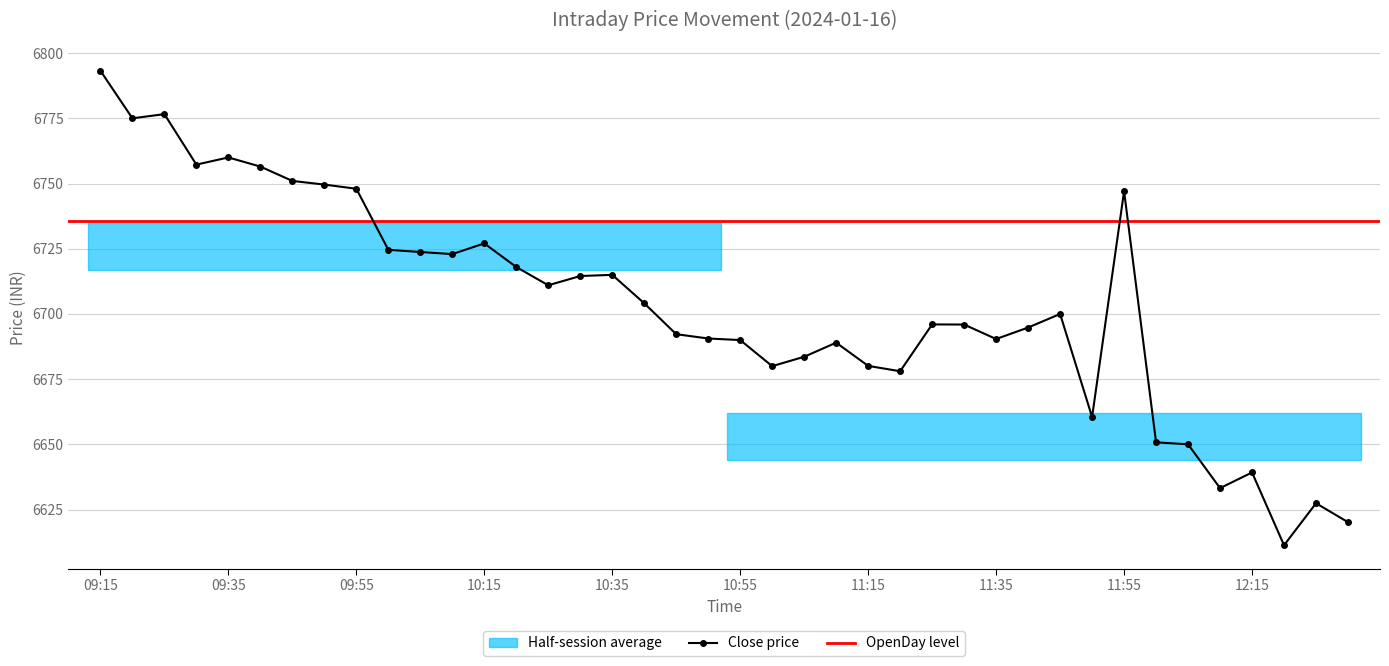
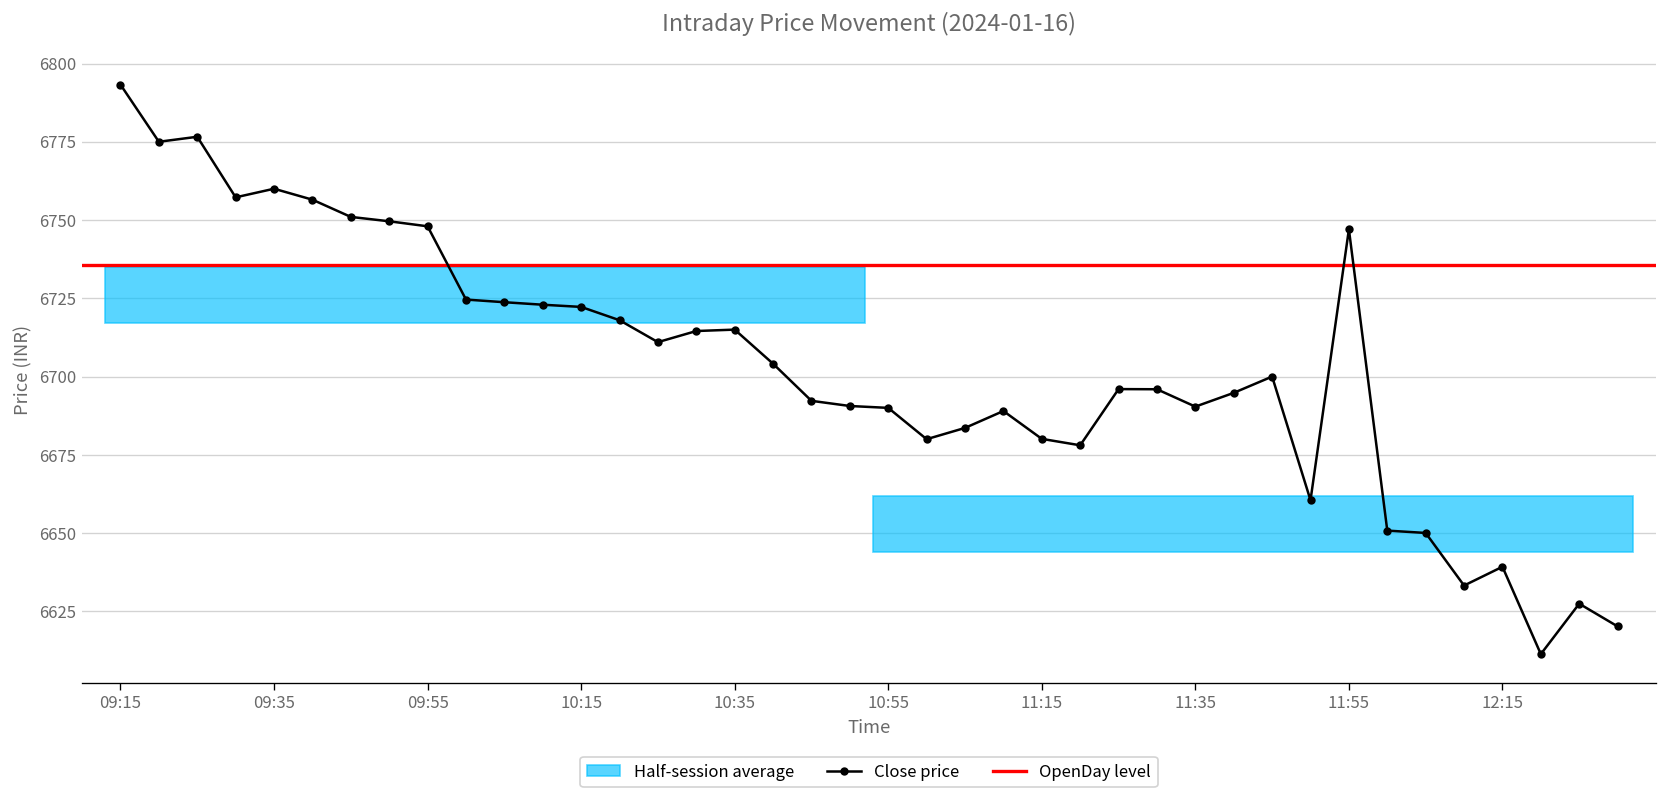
  {
    "09:15": 6793,
    "09:35": 6760,
    "09:55": 6748,
-   "10:15": 6727,
+   "10:15": 6722,
    "10:35": 6715,
    "10:55": 6690,
    "11:15": 6680,
    "11:35": 6690,
    "11:55": 6747,
    "12:15": 6639
  }
